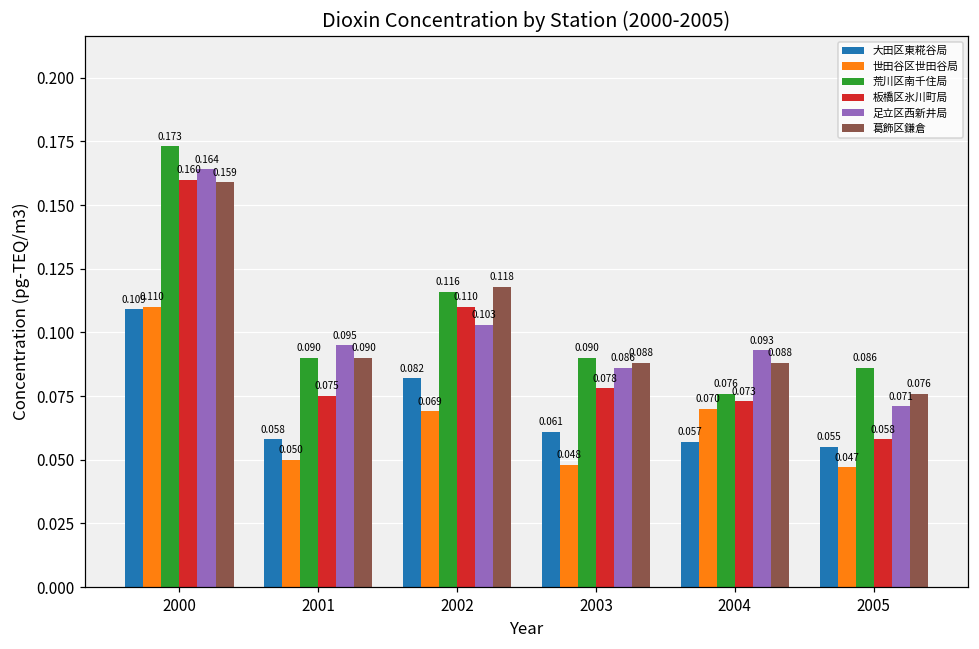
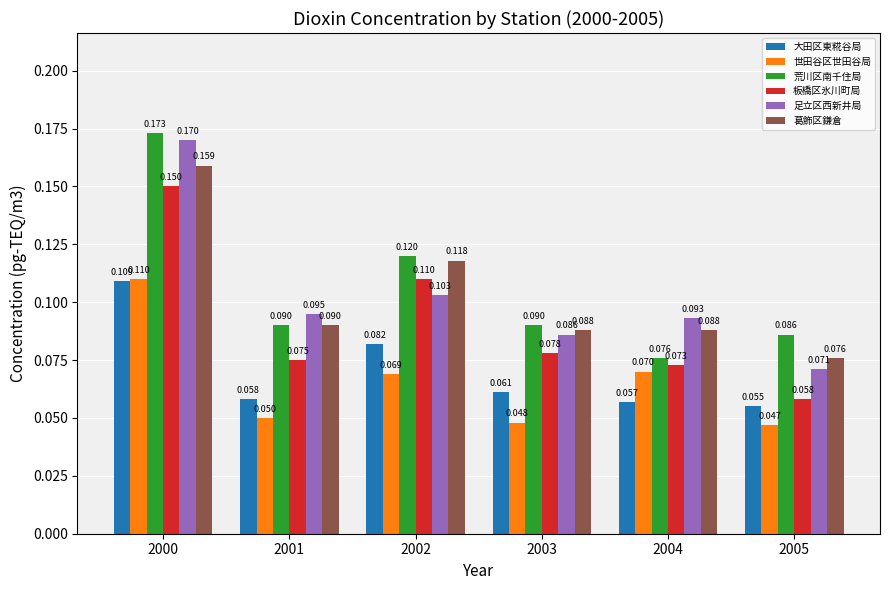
  {
    "大田区東糀谷局": {
      "2001": 0.058,
      "2002": 0.082,
      "2003": 0.061,
      "2004": 0.057,
      "2005": 0.055
    },
    "世田谷区世田谷局": {
      "2001": 0.050,
      "2002": 0.069,
      "2003": 0.048,
      "2004": 0.070,
      "2005": 0.047
    },
    "荒川区南千住局": {
      "2000": 0.173,
      "2001": 0.090,
-     "2002": 0.116,
+     "2002": 0.120,
      "2003": 0.090,
      "2004": 0.076,
      "2005": 0.086
    },
    "板橋区氷川町局": {
-     "2000": 0.160,
+     "2000": 0.150,
      "2001": 0.075,
      "2002": 0.110,
      "2003": 0.078,
      "2004": 0.073,
      "2005": 0.058
    },
    "足立区西新井局": {
-     "2000": 0.164,
+     "2000": 0.170,
      "2001": 0.095,
      "2002": 0.103,
      "2003": 0.086,
      "2004": 0.093,
      "2005": 0.071
    },
    "葛飾区鎌倉": {
      "2000": 0.159,
      "2001": 0.090,
      "2002": 0.118,
      "2003": 0.088,
      "2004": 0.088,
      "2005": 0.076
    }
  }
